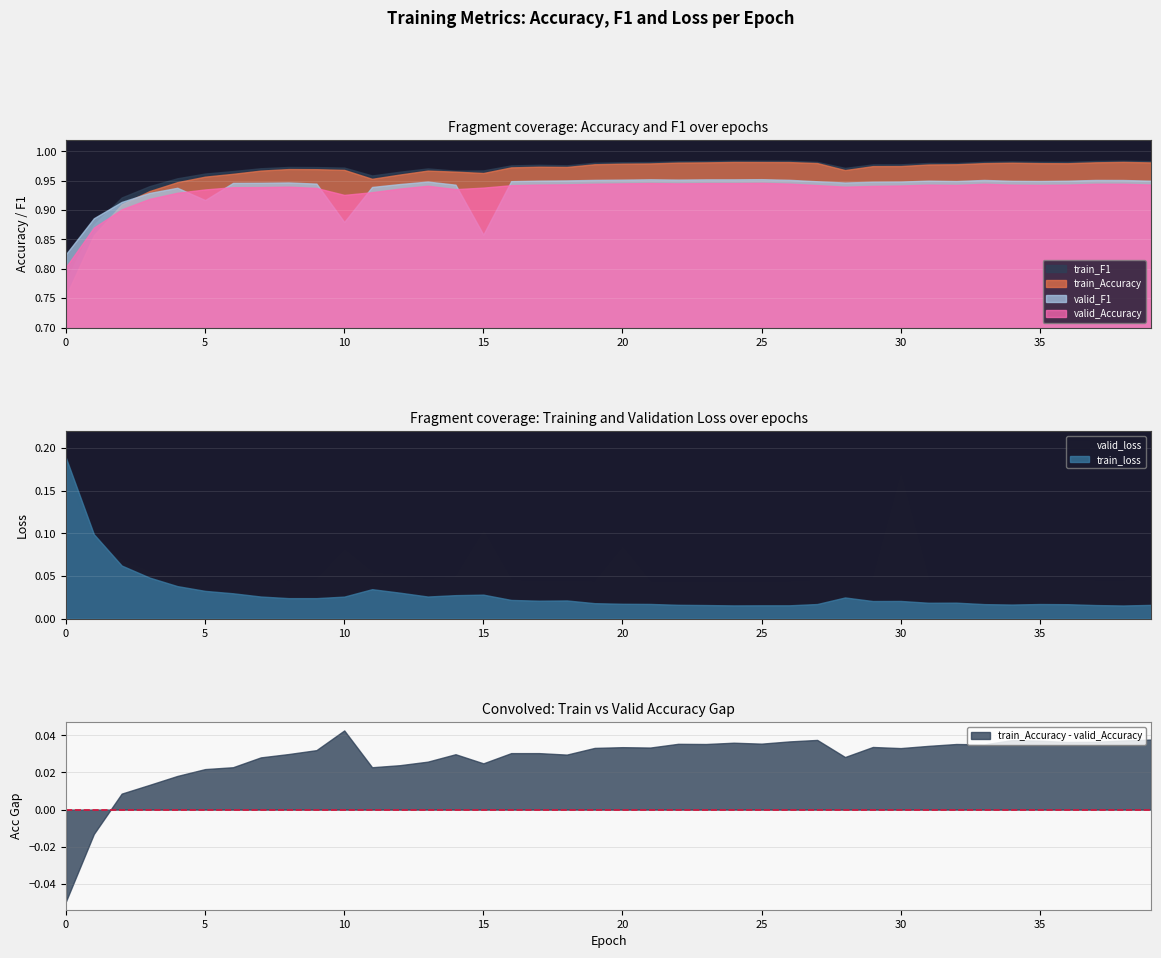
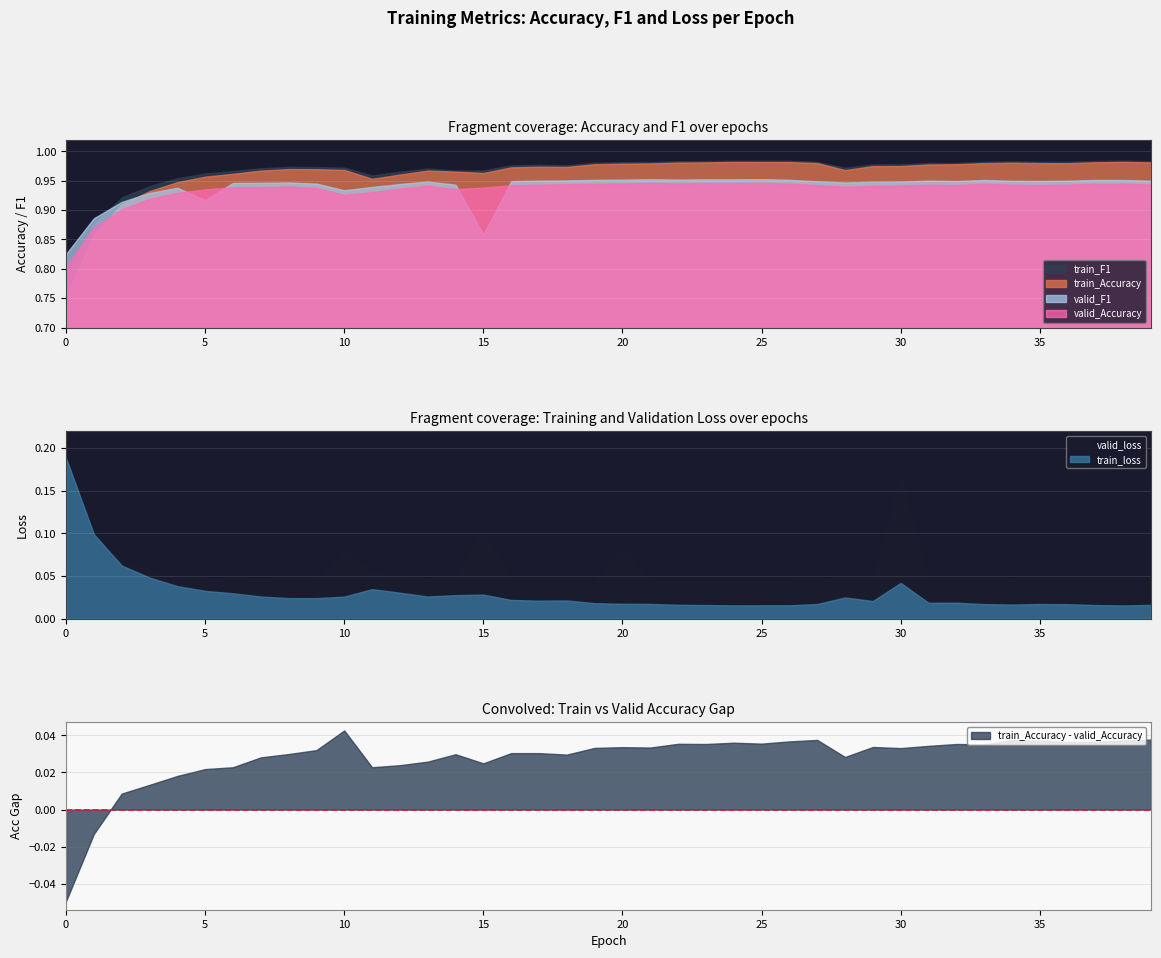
  {
    "Fragment coverage: Accuracy and F1 over epochs": {
      "train_F1": {
        "0": 0.78,
        "5": 0.96,
        "15": 0.97
      },
      "train_Accuracy": {
        "0": 0.75,
        "5": 0.96,
        "15": 0.96
      },
      "valid_F1": {
        "0": 0.83,
        "5": 0.92,
-       "10": 0.88,
+       "10": 0.93,
        "15": 0.86,
        "20": 0.95,
        "25": 0.95,
        "30": 0.95,
        "35": 0.95
      },
      "valid_Accuracy": {
        "0": 0.80,
        "5": 0.94,
        "10": 0.93,
        "15": 0.94,
        "20": 0.95,
        "25": 0.95,
        "30": 0.94,
        "35": 0.94
      }
    },
    "Fragment coverage: Training and Validation Loss over epochs": {
      "valid_loss": {
        "0": 0.17,
        "5": 0.05,
        "10": 0.08,
        "15": 0.10,
        "20": 0.08,
        "25": 0.04,
        "30": 0.17,
        "35": 0.05
      },
      "train_loss": {
        "0": 0.19,
        "5": 0.03,
        "10": 0.03,
        "15": 0.03,
        "20": 0.02,
        "25": 0.02,
-       "30": 0.02,
+       "30": 0.04,
        "35": 0.02
      }
    }
  }
